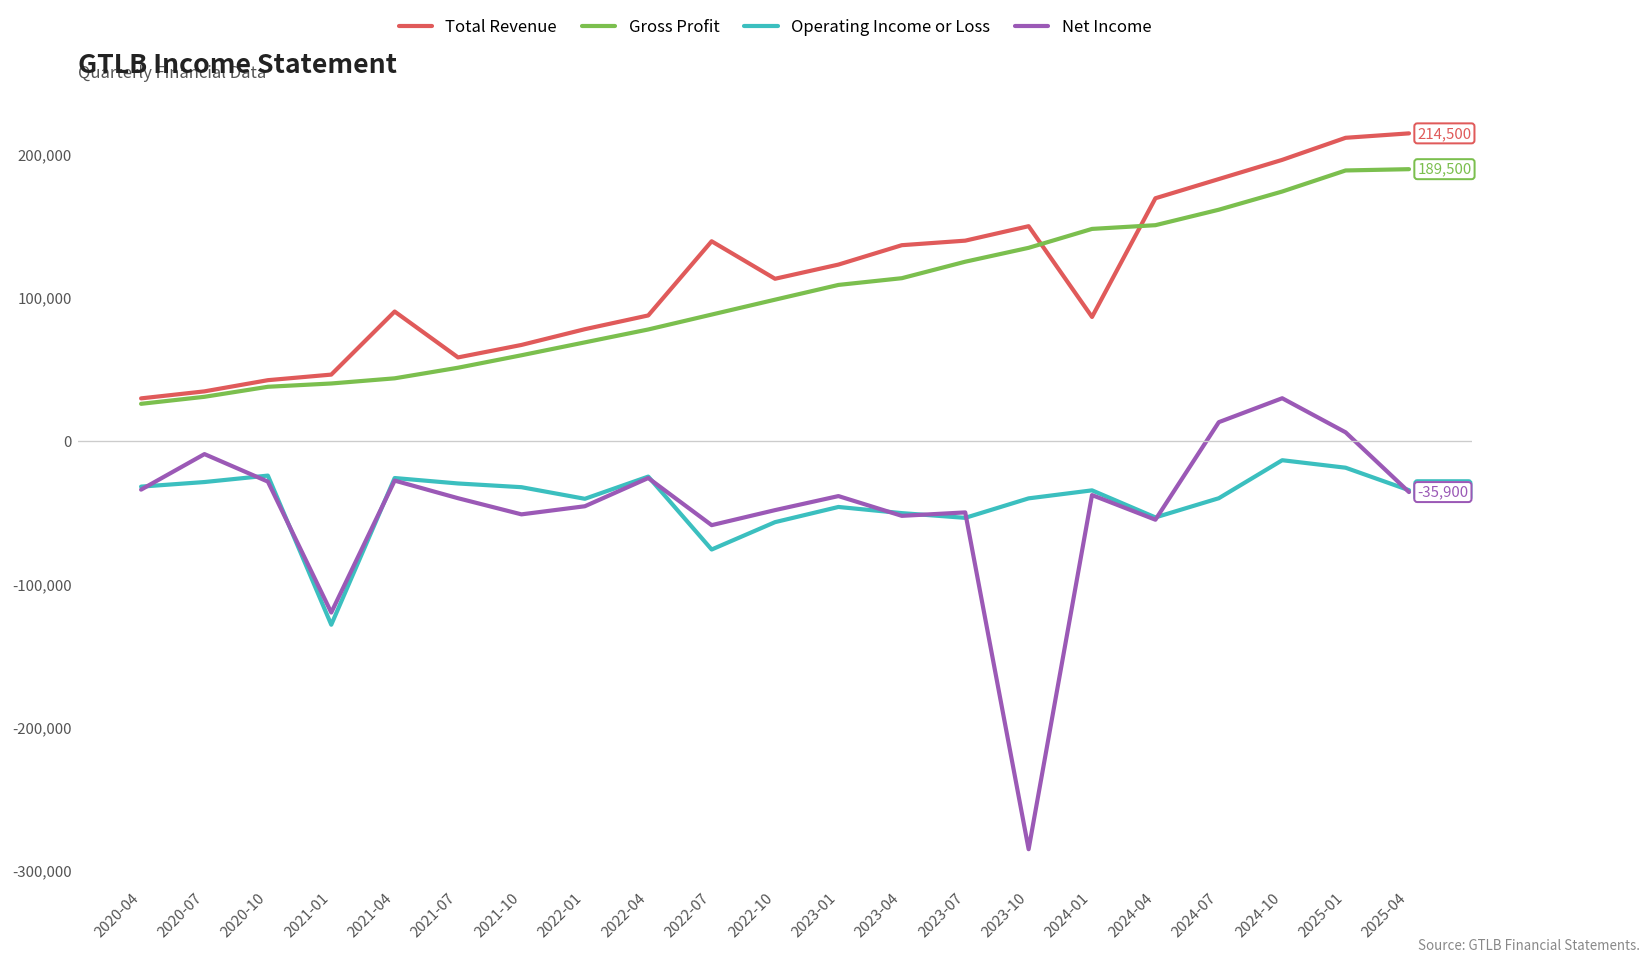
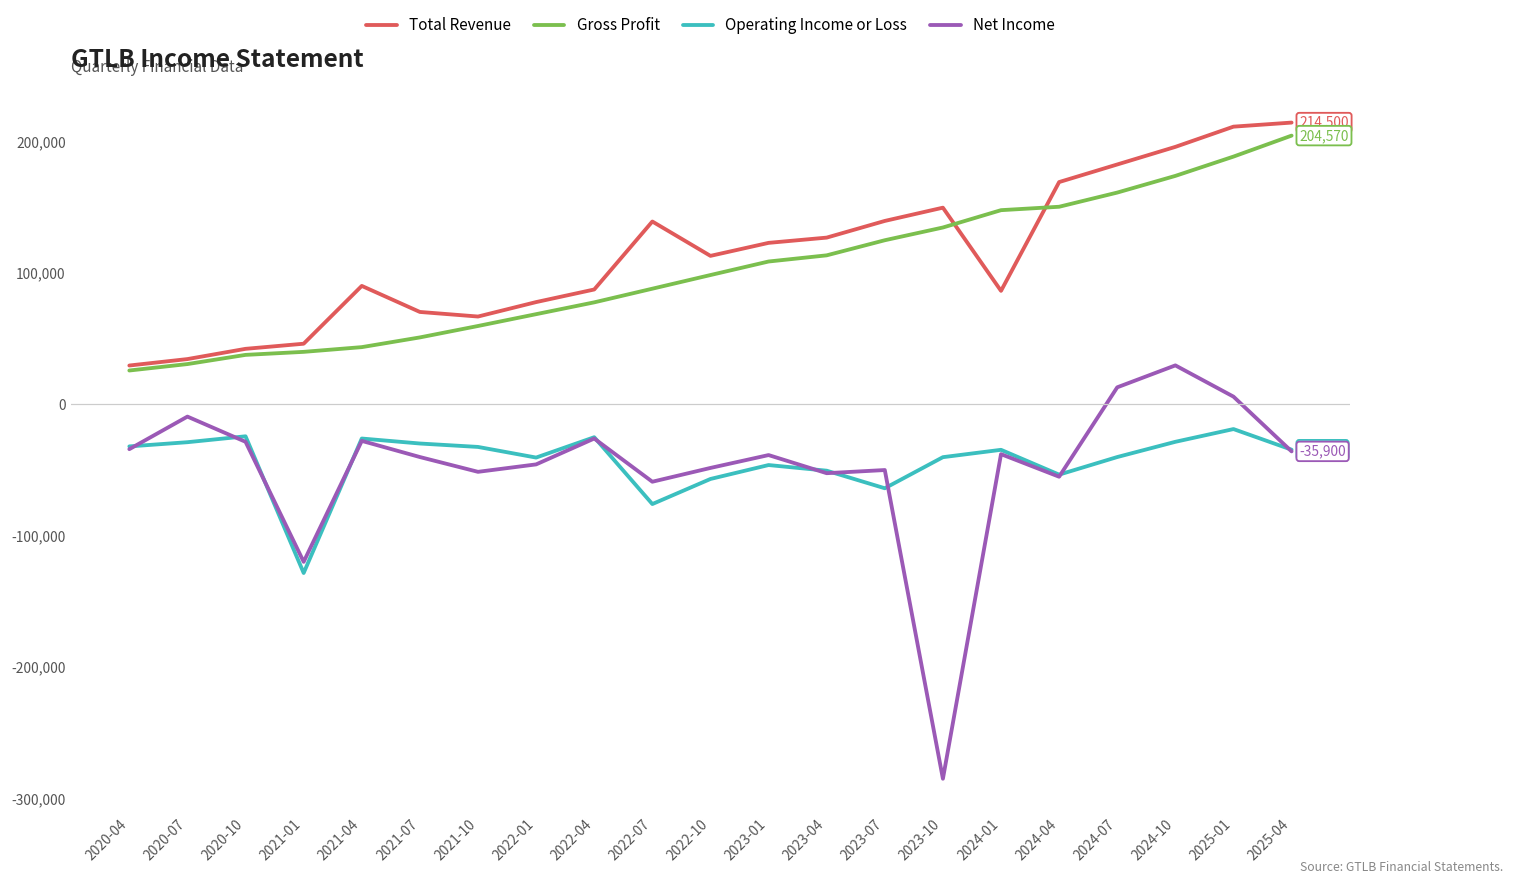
  {
    "Total Revenue": {
      "2020-04": "30,000",
      "2020-07": "34,000",
      "2020-10": "42,000",
      "2021-01": "46,000",
      "2021-04": "90,000",
-     "2021-07": "58,000",
+     "2021-07": "70,000",
      "2021-10": "67,000",
      "2022-01": "78,000",
      "2022-04": "87,000",
      "2022-07": "139,000",
      "2022-10": "113,000",
      "2023-01": "123,000",
-     "2023-04": "136,000",
+     "2023-04": "127,000",
      "2023-07": "140,000",
      "2023-10": "150,000",
      "2024-01": "86,000",
      "2024-04": "169,000",
      "2024-07": "183,000",
      "2024-10": "196,000",
      "2025-01": "211,000"
    },
    "Gross Profit": {
-     "2025-04": "189,500"
+     "2025-04": "204,570"
    },
    "Operating Income or Loss": {
      "2020-07": "-29,000",
      "2020-10": "-24,000",
      "2021-01": "-129,000",
      "2021-07": "-30,000",
      "2021-10": "-33,000",
      "2022-01": "-41,000",
      "2022-07": "-76,000",
      "2022-10": "-57,000",
      "2023-01": "-46,000",
-     "2023-07": "-54,000",
+     "2023-07": "-64,000",
      "2023-10": "-40,000",
      "2024-01": "-35,000",
      "2024-07": "-40,000",
-     "2024-10": "-14,000",
+     "2024-10": "-29,000",
      "2025-01": "-19,000"
    },
    "Net Income": {
      "2020-07": "-9,000",
      "2020-10": "-29,000",
      "2021-01": "-120,000",
      "2021-07": "-40,000",
      "2021-10": "-51,000",
      "2022-01": "-46,000",
      "2022-07": "-59,000",
      "2022-10": "-49,000",
      "2023-01": "-39,000",
      "2023-07": "-50,000",
      "2023-10": "-285,000",
      "2024-01": "-38,000",
      "2024-07": "13,000",
      "2024-10": "30,000",
      "2025-01": "6,000"
    }
  }
